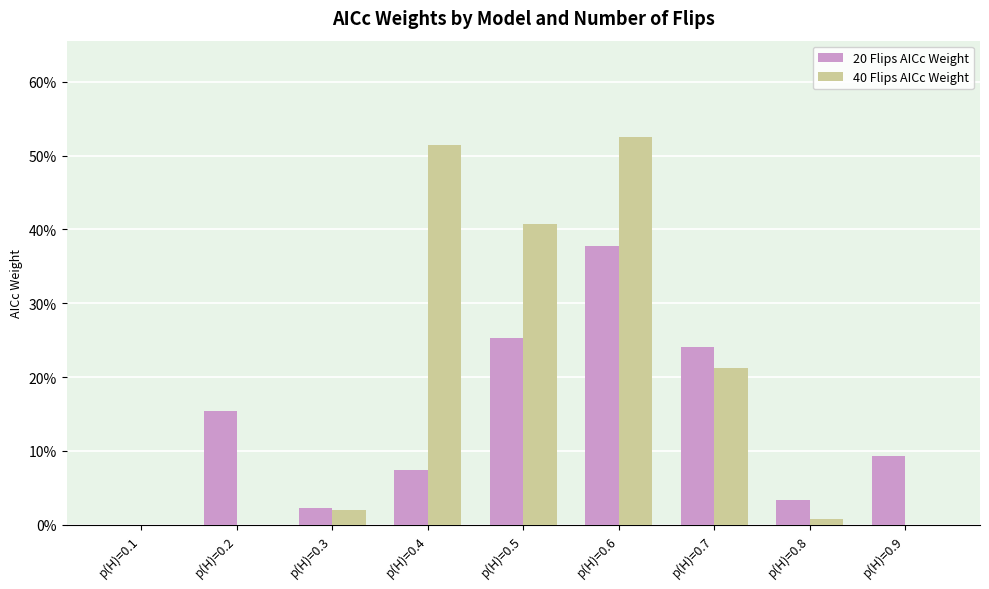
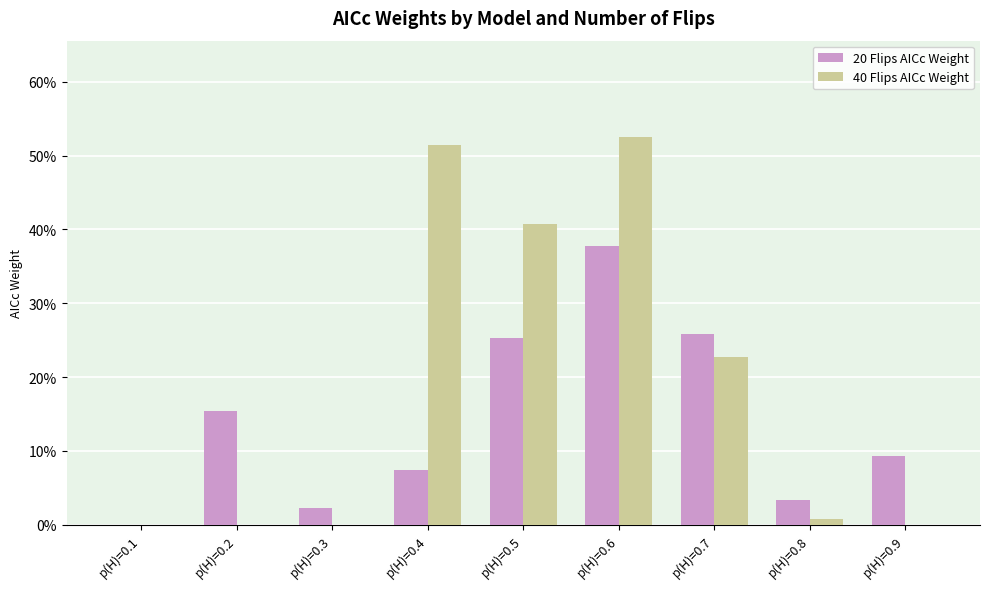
  {
    "20 Flips AICc Weight": {
      "p(H)=0.2": "15%",
      "p(H)=0.3": "2%",
      "p(H)=0.4": "7%",
      "p(H)=0.5": "25%",
      "p(H)=0.6": "38%",
-     "p(H)=0.7": "24%",
+     "p(H)=0.7": "26%",
      "p(H)=0.8": "3%",
      "p(H)=0.9": "9%"
    },
    "40 Flips AICc Weight": {
-     "p(H)=0.3": "2%",
+     "p(H)=0.3": "0%",
      "p(H)=0.4": "51%",
      "p(H)=0.5": "41%",
      "p(H)=0.6": "52%",
-     "p(H)=0.7": "21%",
+     "p(H)=0.7": "23%",
      "p(H)=0.8": "1%"
    }
  }
